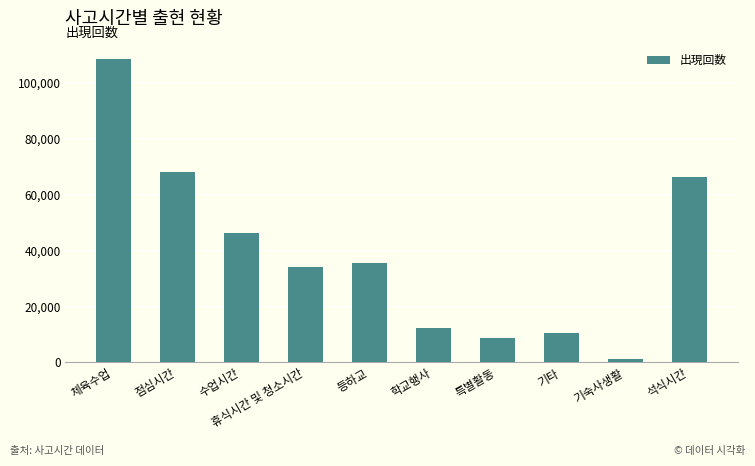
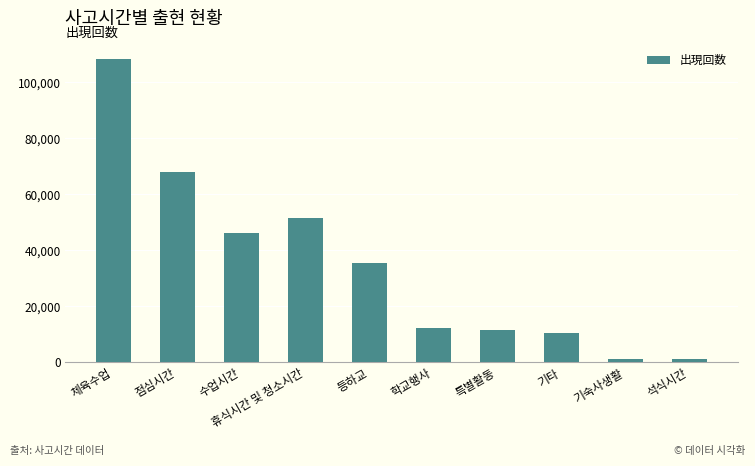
  {
    "체육수업": "108,000",
    "점심시간": "68,000",
    "수업시간": "46,000",
-   "휴식시간 및 청소시간": "34,000",
+   "휴식시간 및 청소시간": "52,000",
    "등하교": "35,000",
    "학교행사": "12,000",
-   "특별활동": "9,000",
+   "특별활동": "12,000",
    "기타": "11,000",
    "기숙사생활": "1,000",
-   "석식시간": "66,000"
+   "석식시간": "1,000"
  }
